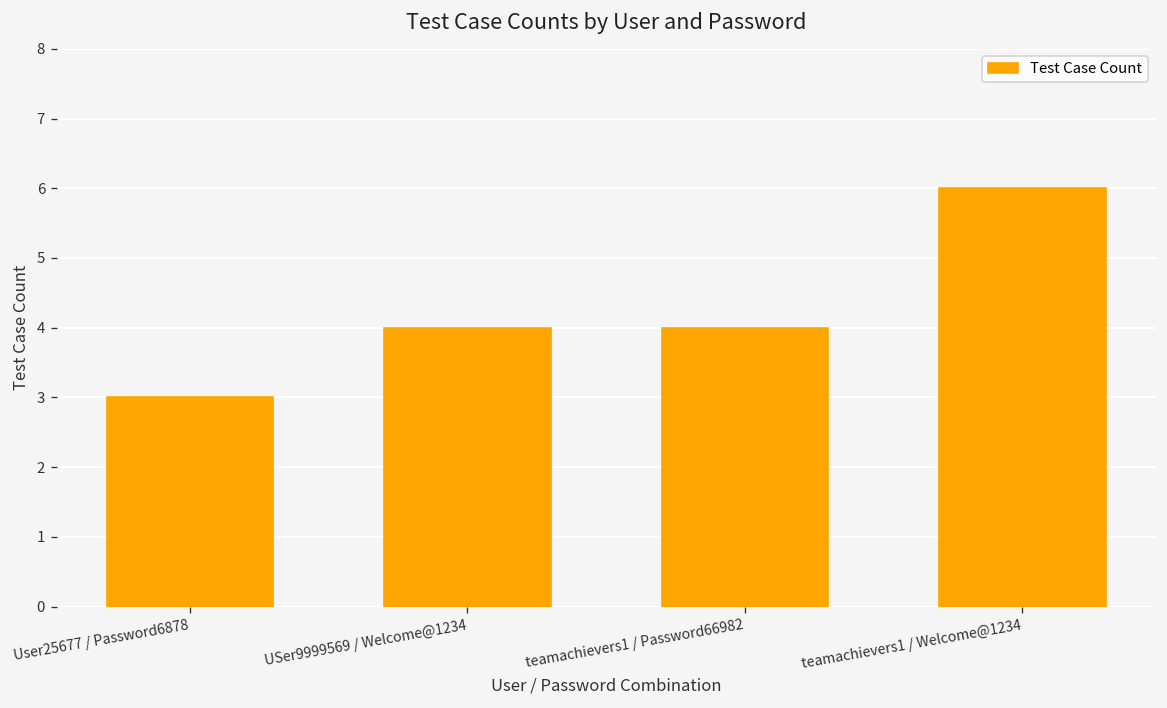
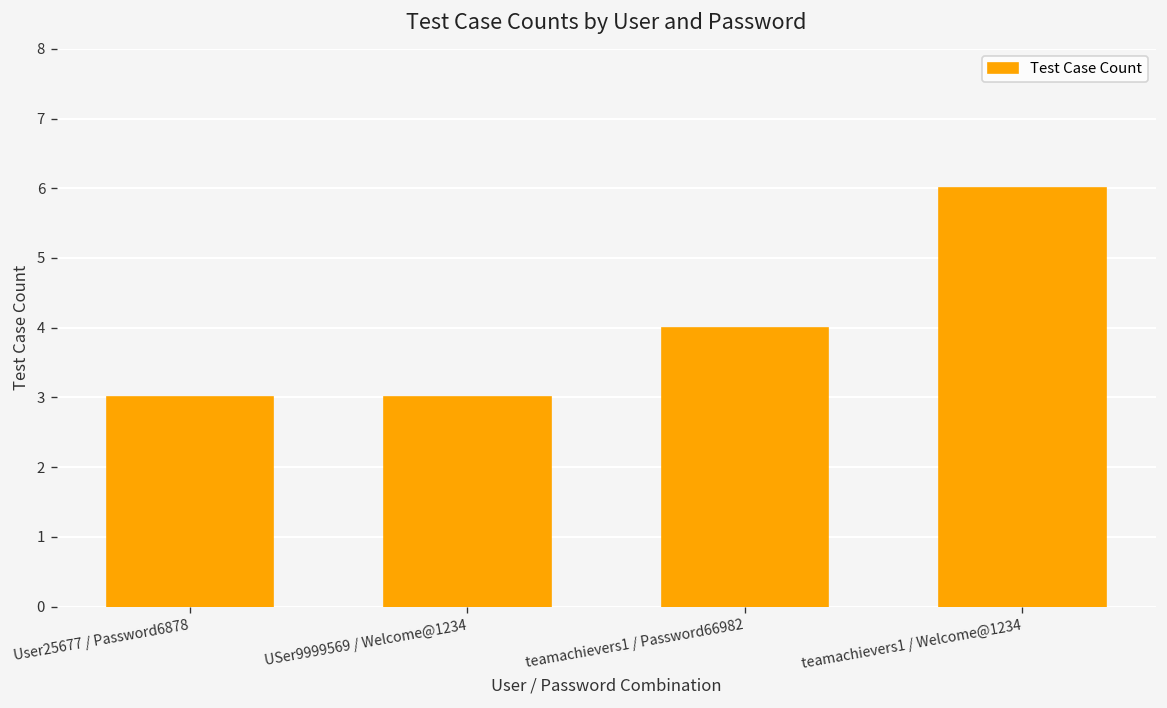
  {
    "User25677 / Password6878": 3,
-   "USer9999569 / Welcome@1234": 4,
+   "USer9999569 / Welcome@1234": 3,
    "teamachievers1 / Password66982": 4,
    "teamachievers1 / Welcome@1234": 6
  }
